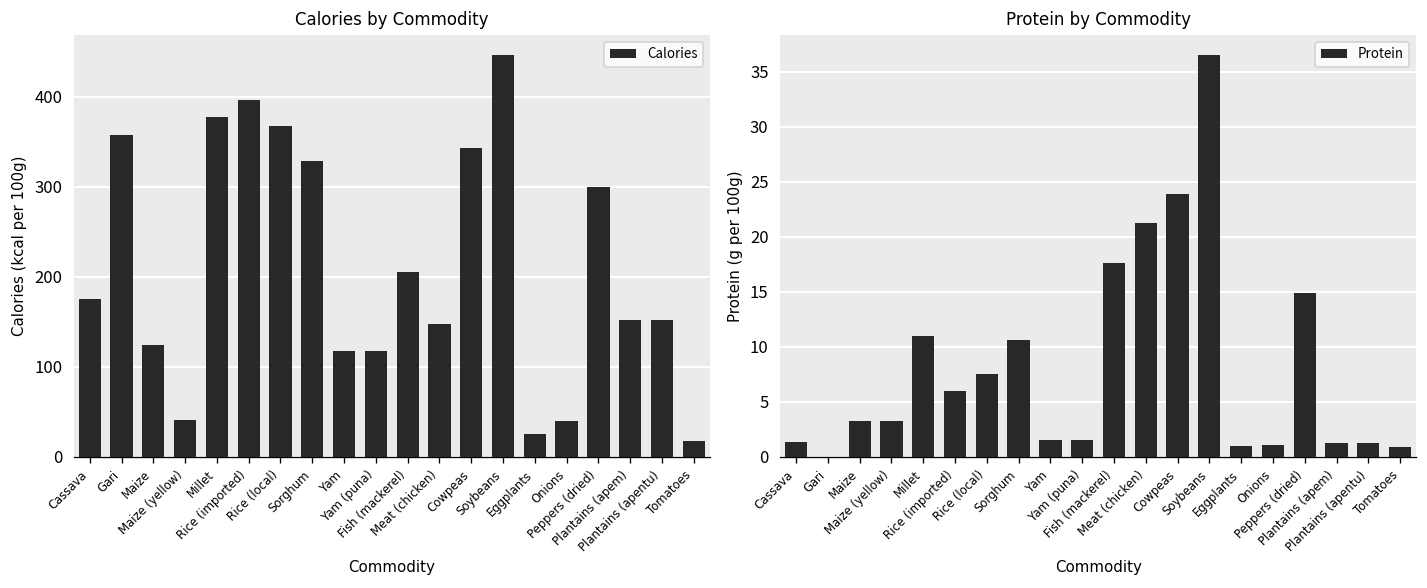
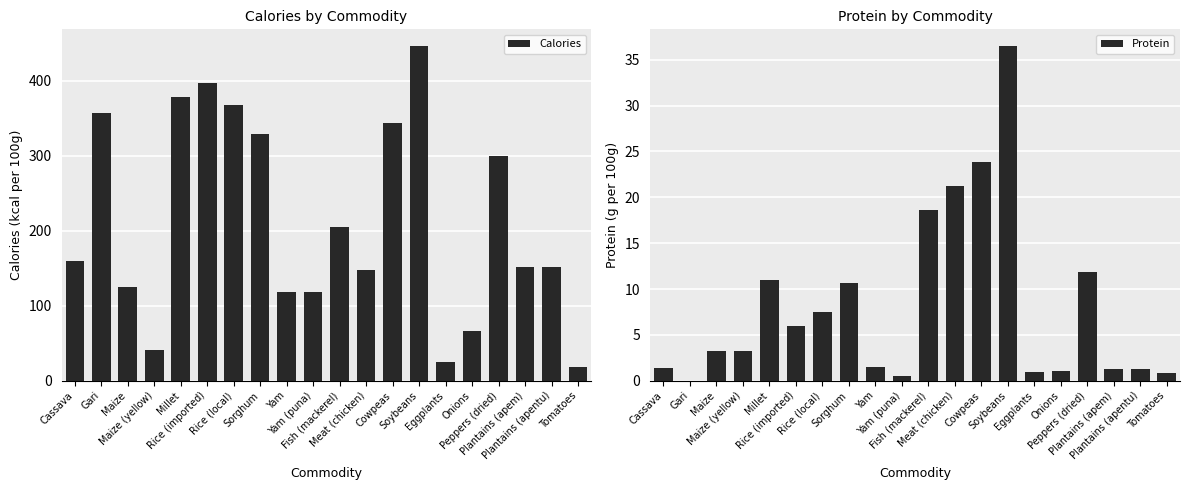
  {
    "Calories by Commodity": {
-     "Cassava": 180,
+     "Cassava": 160,
      "Gari": 360,
      "Maize": 120,
      "Maize (yellow)": 40,
      "Millet": 380,
      "Rice (imported)": 400,
      "Rice (local)": 370,
      "Sorghum": 330,
      "Yam": 120,
      "Yam (puna)": 120,
      "Fish (mackerel)": 210,
      "Meat (chicken)": 150,
      "Cowpeas": 340,
      "Soybeans": 450,
      "Eggplants": 30,
-     "Onions": 40,
+     "Onions": 70,
      "Peppers (dried)": 300,
      "Plantains (apem)": 150,
      "Plantains (apentu)": 150,
      "Tomatoes": 20
    },
    "Protein by Commodity": {
      "Cassava": 1,
      "Gari": 0,
      "Maize": 3,
      "Maize (yellow)": 3,
      "Millet": 11,
      "Rice (imported)": 6,
      "Rice (local)": 8,
      "Sorghum": 11,
      "Yam": 2,
-     "Yam (puna)": 2,
-     "Fish (mackerel)": 18,
+     "Yam (puna)": 1,
+     "Fish (mackerel)": 19,
      "Meat (chicken)": 21,
      "Cowpeas": 24,
      "Soybeans": 36,
      "Eggplants": 1,
      "Onions": 1,
-     "Peppers (dried)": 15,
+     "Peppers (dried)": 12,
      "Plantains (apem)": 1,
      "Plantains (apentu)": 1,
      "Tomatoes": 1
    }
  }
